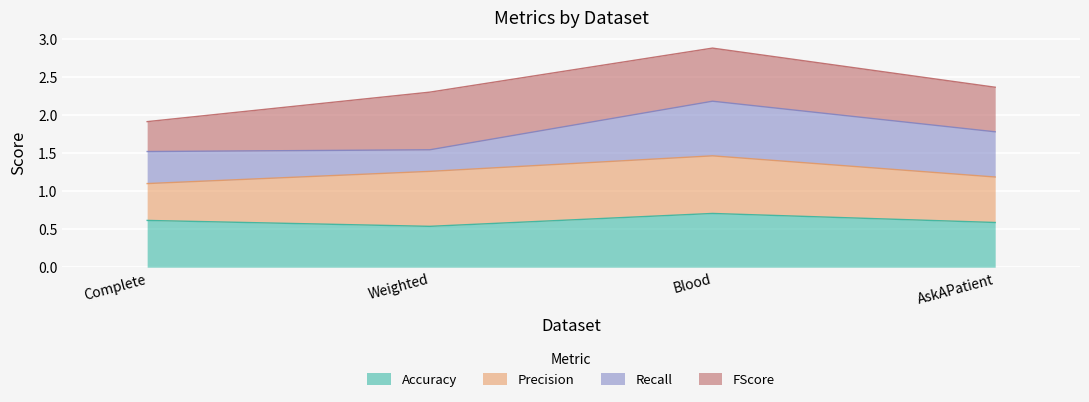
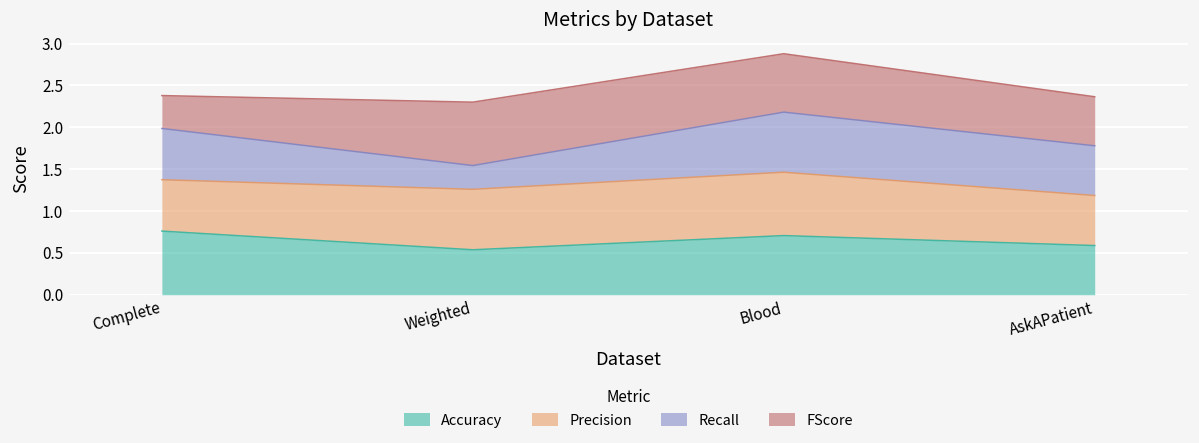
  {
    "Accuracy": {
-     "Complete": 0.6,
+     "Complete": 0.8,
      "Weighted": 0.5,
      "Blood": 0.7,
      "AskAPatient": 0.6
    },
    "Precision": {
-     "Complete": 0.5,
+     "Complete": 0.6,
      "Weighted": 0.7,
      "Blood": 0.8,
      "AskAPatient": 0.6
    },
    "Recall": {
-     "Complete": 0.4,
+     "Complete": 0.6,
      "Weighted": 0.3,
      "Blood": 0.7,
      "AskAPatient": 0.6
    },
    "FScore": {
      "Complete": 0.4,
      "Weighted": 0.8,
      "Blood": 0.7,
      "AskAPatient": 0.6
    }
  }
